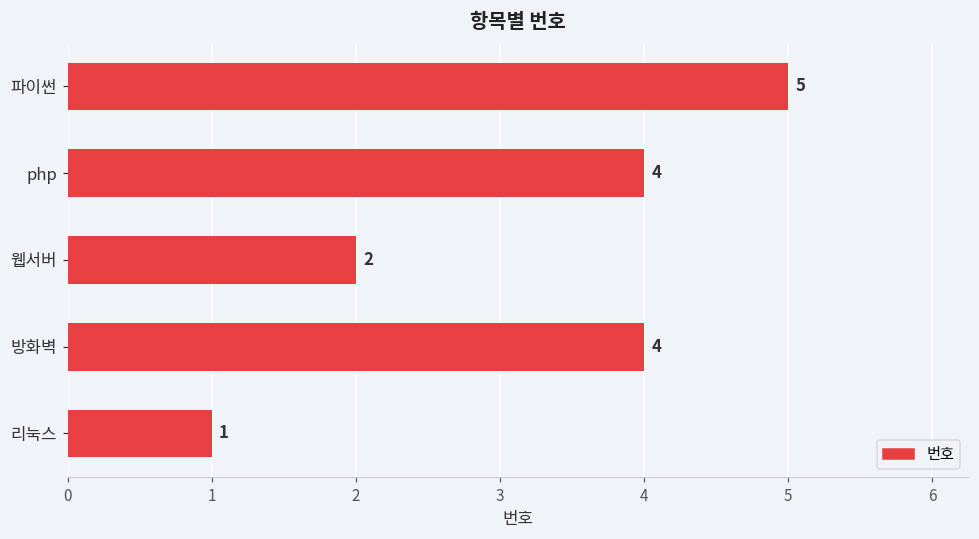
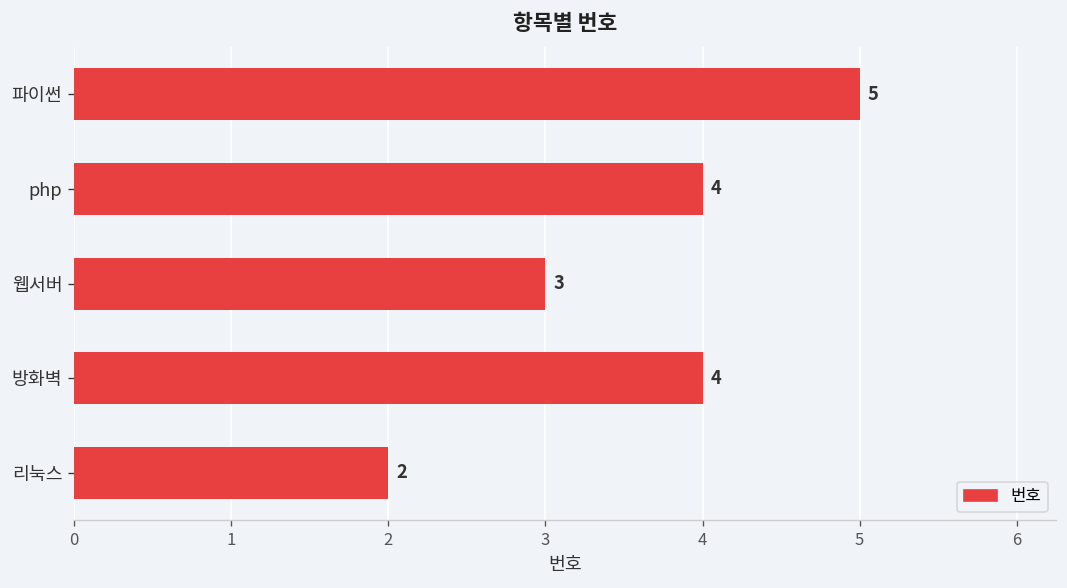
  {
    "파이썬": 5,
    "php": 4,
-   "웹서버": 2,
+   "웹서버": 3,
    "방화벽": 4,
-   "리눅스": 1
+   "리눅스": 2
  }
